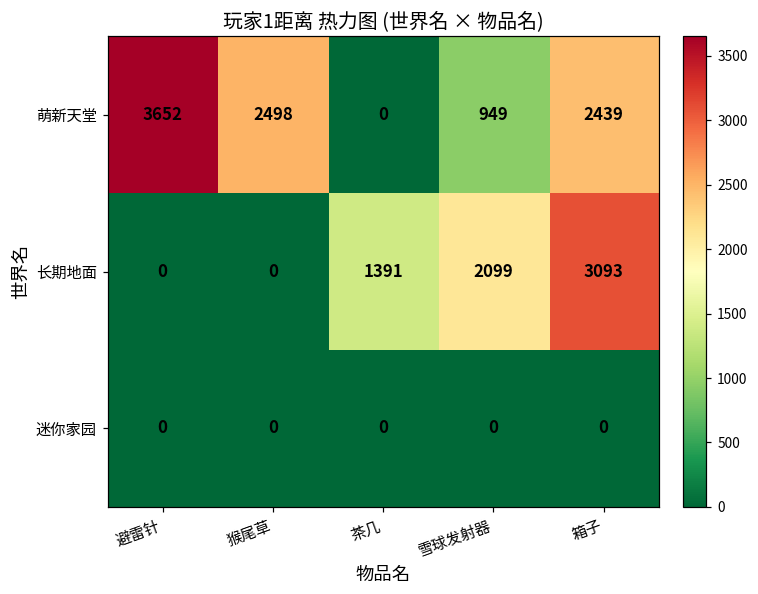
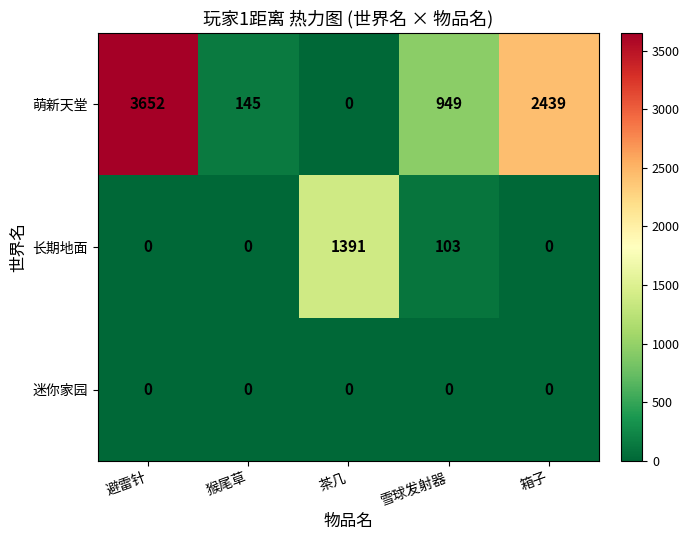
  {
    "萌新天堂": {
      "避雷针": 3652,
-     "猴尾草": 2498,
+     "猴尾草": 145,
      "茶几": 0,
      "雪球发射器": 949,
      "箱子": 2439
    },
    "长期地面": {
      "避雷针": 0,
      "猴尾草": 0,
      "茶几": 1391,
-     "雪球发射器": 2099,
-     "箱子": 3093
+     "雪球发射器": 103,
+     "箱子": 0
    },
    "迷你家园": {
      "避雷针": 0,
      "猴尾草": 0,
      "茶几": 0,
      "雪球发射器": 0,
      "箱子": 0
    }
  }
